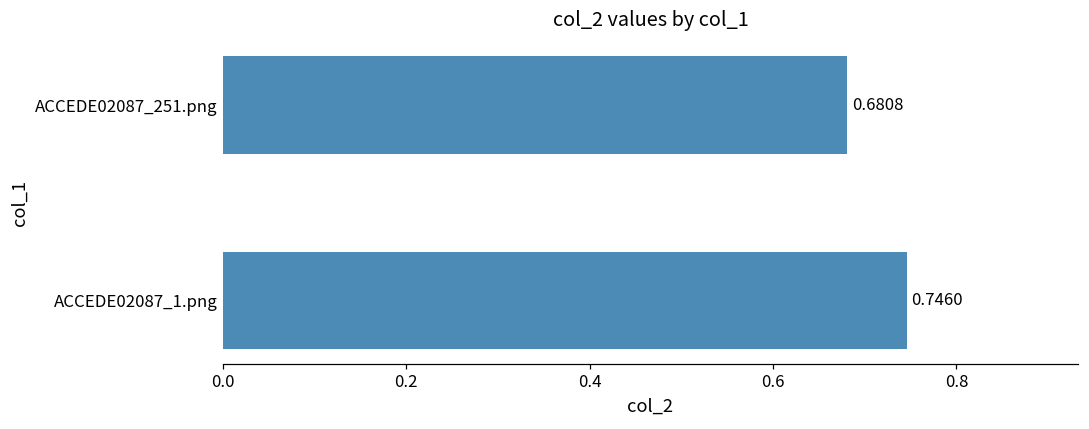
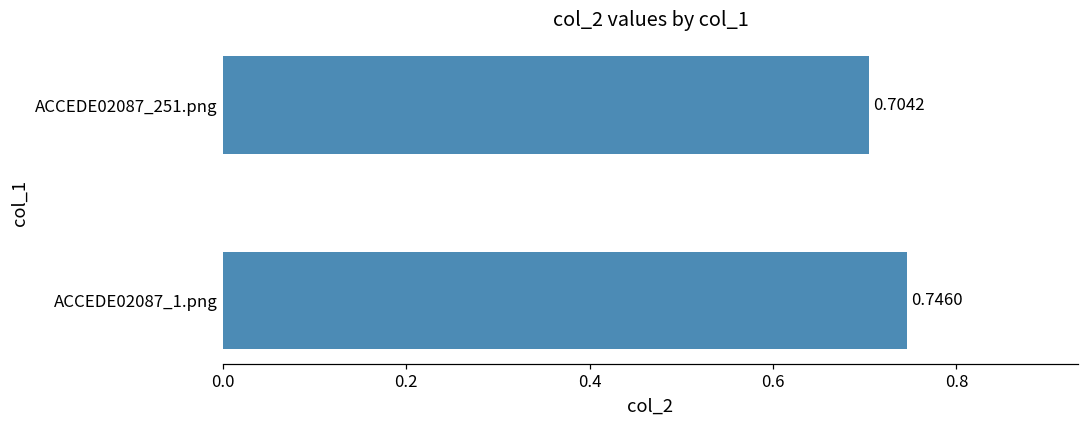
  {
-   "ACCEDE02087_251.png": 0.6808,
+   "ACCEDE02087_251.png": 0.7042,
    "ACCEDE02087_1.png": 0.7460
  }
